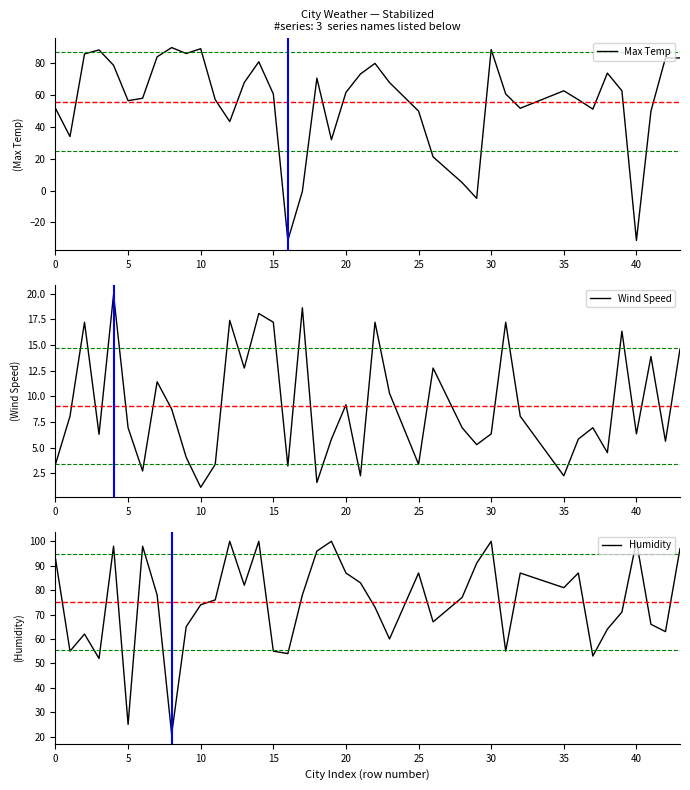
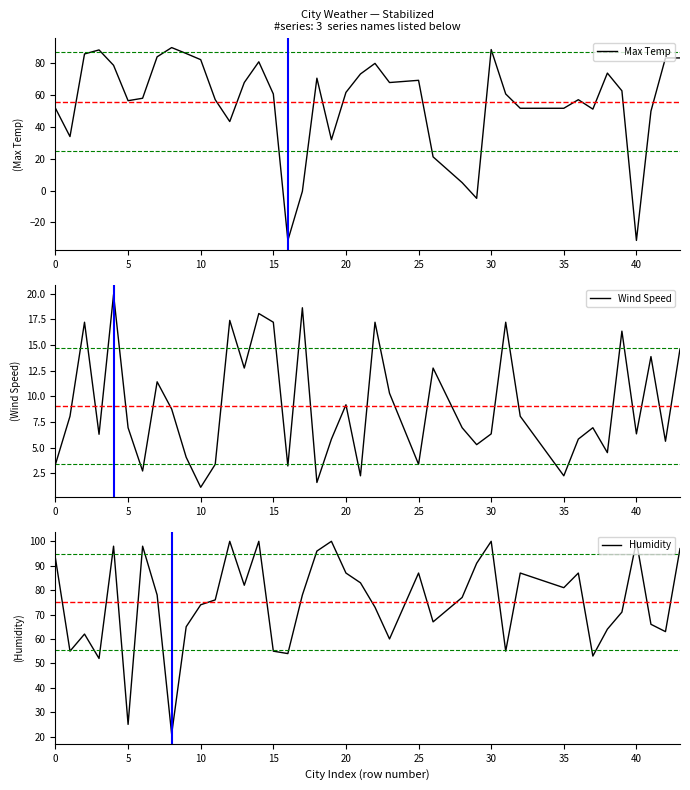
  {
    "City Weather — Stabilized #series: 3 series names listed below": {
      "0": 52,
      "5": 57,
-     "10": 89,
+     "10": 82,
      "15": 61,
      "20": 62,
-     "25": 50,
+     "25": 69,
      "30": 89,
-     "35": 63,
+     "35": 52,
      "40": -31
    }
  }
